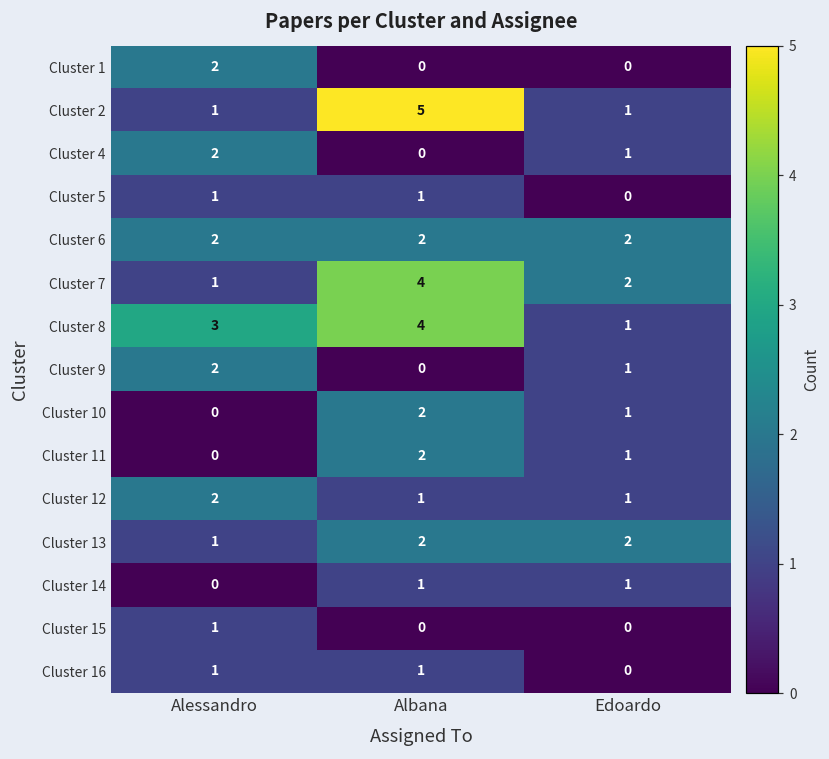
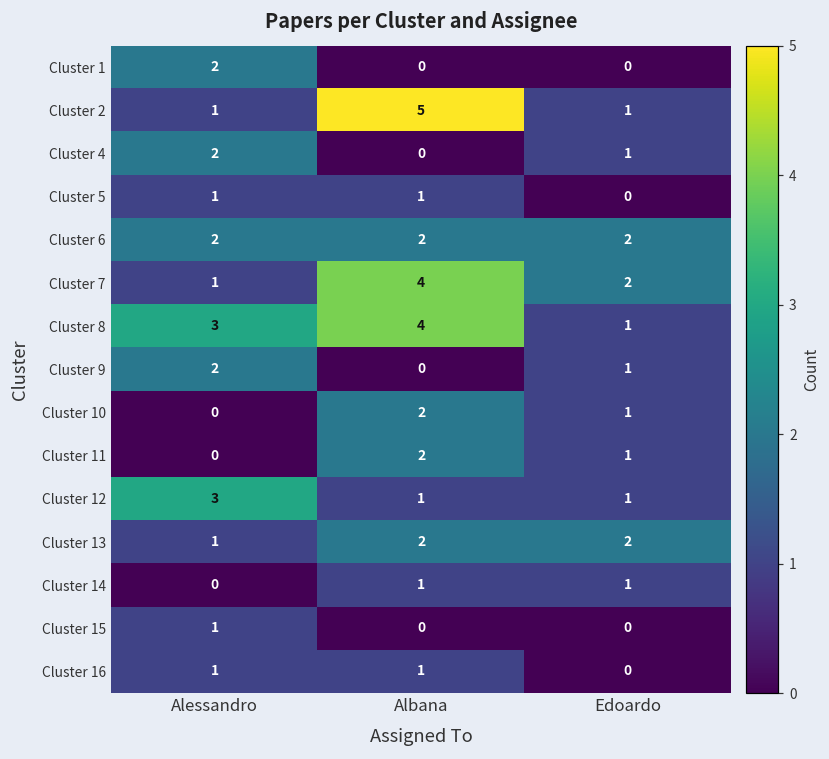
  {
    "Cluster 1": {
      "Alessandro": 2,
      "Albana": 0,
      "Edoardo": 0
    },
    "Cluster 2": {
      "Alessandro": 1,
      "Albana": 5,
      "Edoardo": 1
    },
    "Cluster 4": {
      "Alessandro": 2,
      "Albana": 0,
      "Edoardo": 1
    },
    "Cluster 5": {
      "Alessandro": 1,
      "Albana": 1,
      "Edoardo": 0
    },
    "Cluster 6": {
      "Alessandro": 2,
      "Albana": 2,
      "Edoardo": 2
    },
    "Cluster 7": {
      "Alessandro": 1,
      "Albana": 4,
      "Edoardo": 2
    },
    "Cluster 8": {
      "Alessandro": 3,
      "Albana": 4,
      "Edoardo": 1
    },
    "Cluster 9": {
      "Alessandro": 2,
      "Albana": 0,
      "Edoardo": 1
    },
    "Cluster 10": {
      "Alessandro": 0,
      "Albana": 2,
      "Edoardo": 1
    },
    "Cluster 11": {
      "Alessandro": 0,
      "Albana": 2,
      "Edoardo": 1
    },
    "Cluster 12": {
-     "Alessandro": 2,
+     "Alessandro": 3,
      "Albana": 1,
      "Edoardo": 1
    },
    "Cluster 13": {
      "Alessandro": 1,
      "Albana": 2,
      "Edoardo": 2
    },
    "Cluster 14": {
      "Alessandro": 0,
      "Albana": 1,
      "Edoardo": 1
    },
    "Cluster 15": {
      "Alessandro": 1,
      "Albana": 0,
      "Edoardo": 0
    },
    "Cluster 16": {
      "Alessandro": 1,
      "Albana": 1,
      "Edoardo": 0
    }
  }
